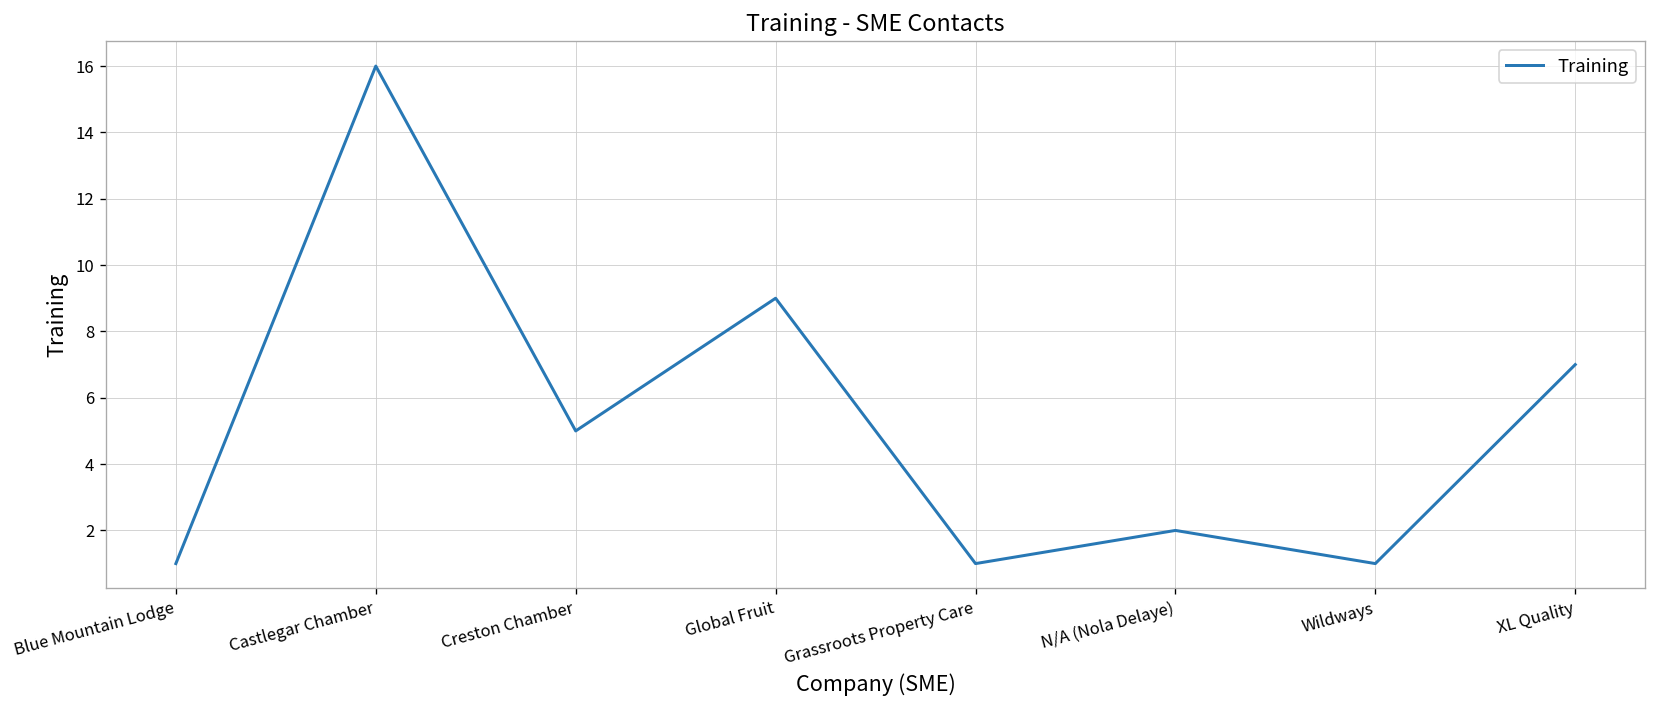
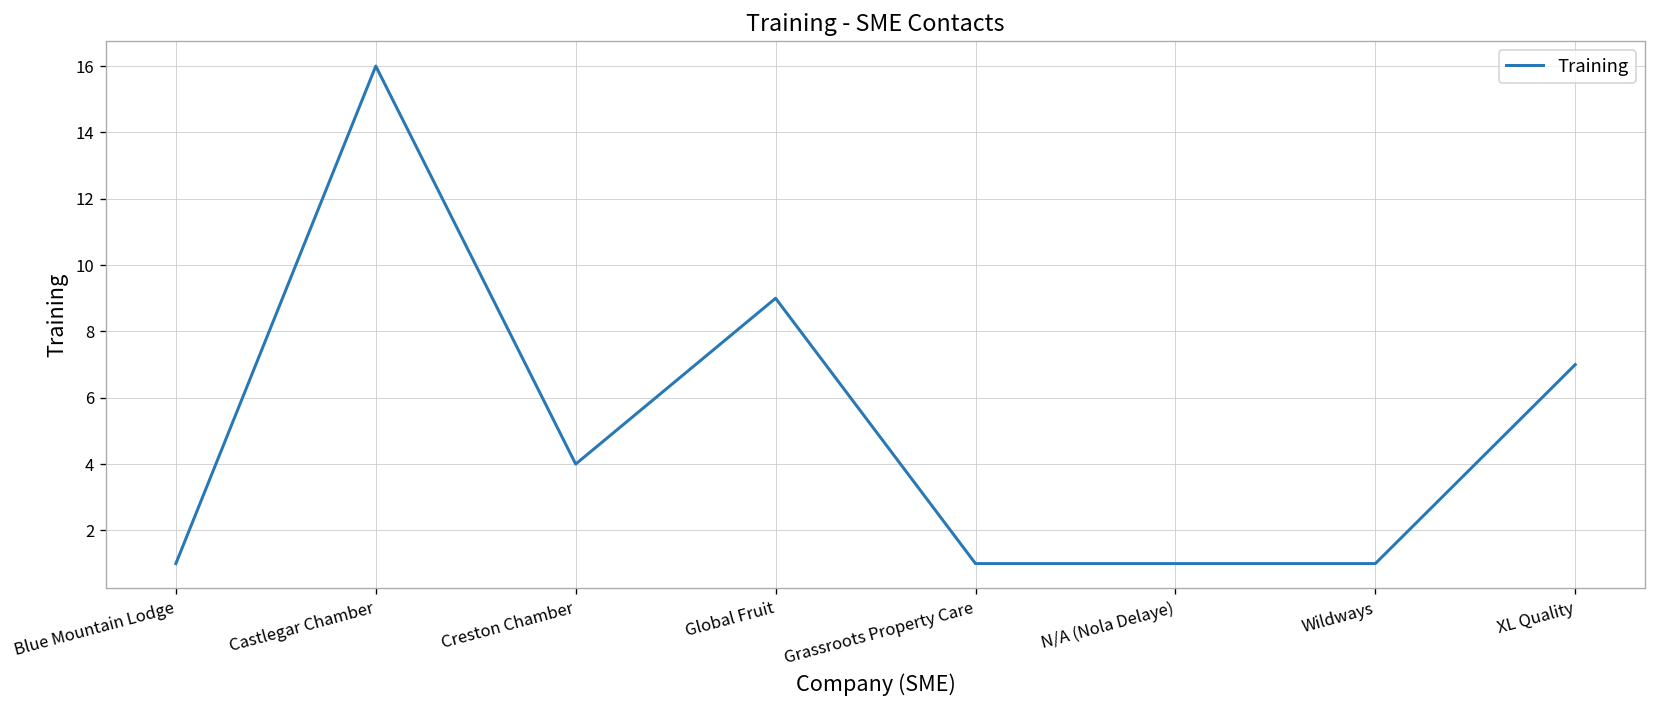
  {
    "Blue Mountain Lodge": 1,
    "Castlegar Chamber": 16,
-   "Creston Chamber": 5,
+   "Creston Chamber": 4,
    "Global Fruit": 9,
    "Grassroots Property Care": 1,
-   "N/A (Nola Delaye)": 2,
+   "N/A (Nola Delaye)": 1,
    "Wildways": 1,
    "XL Quality": 7
  }
